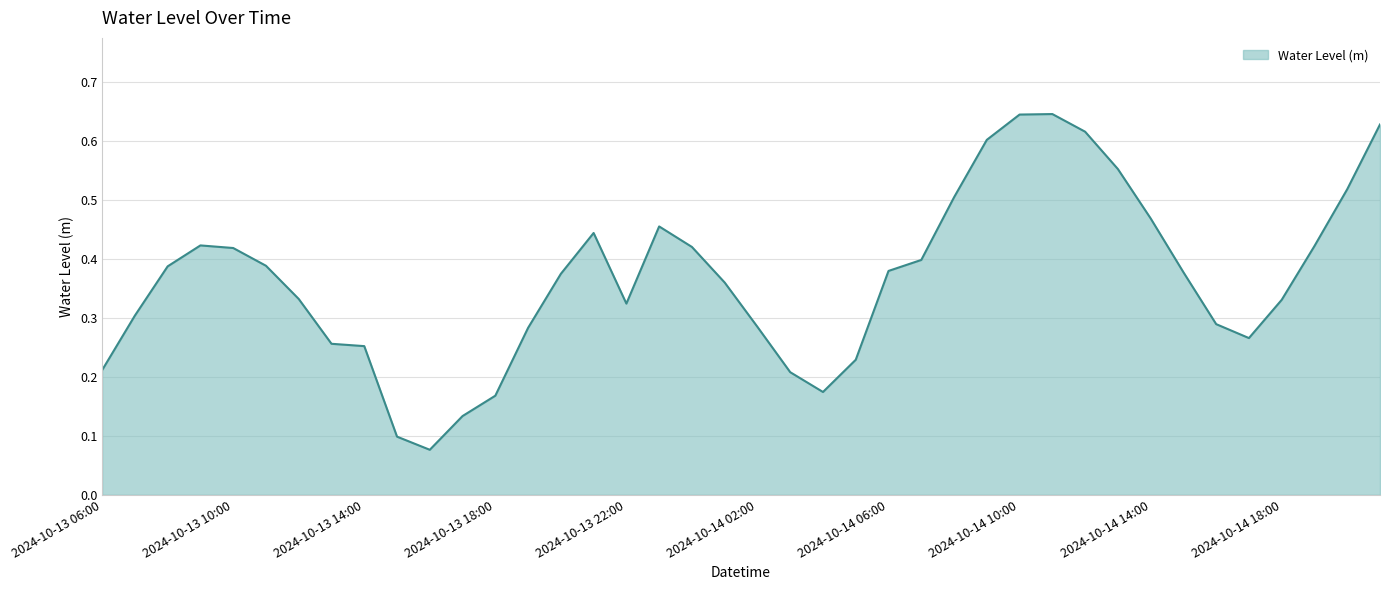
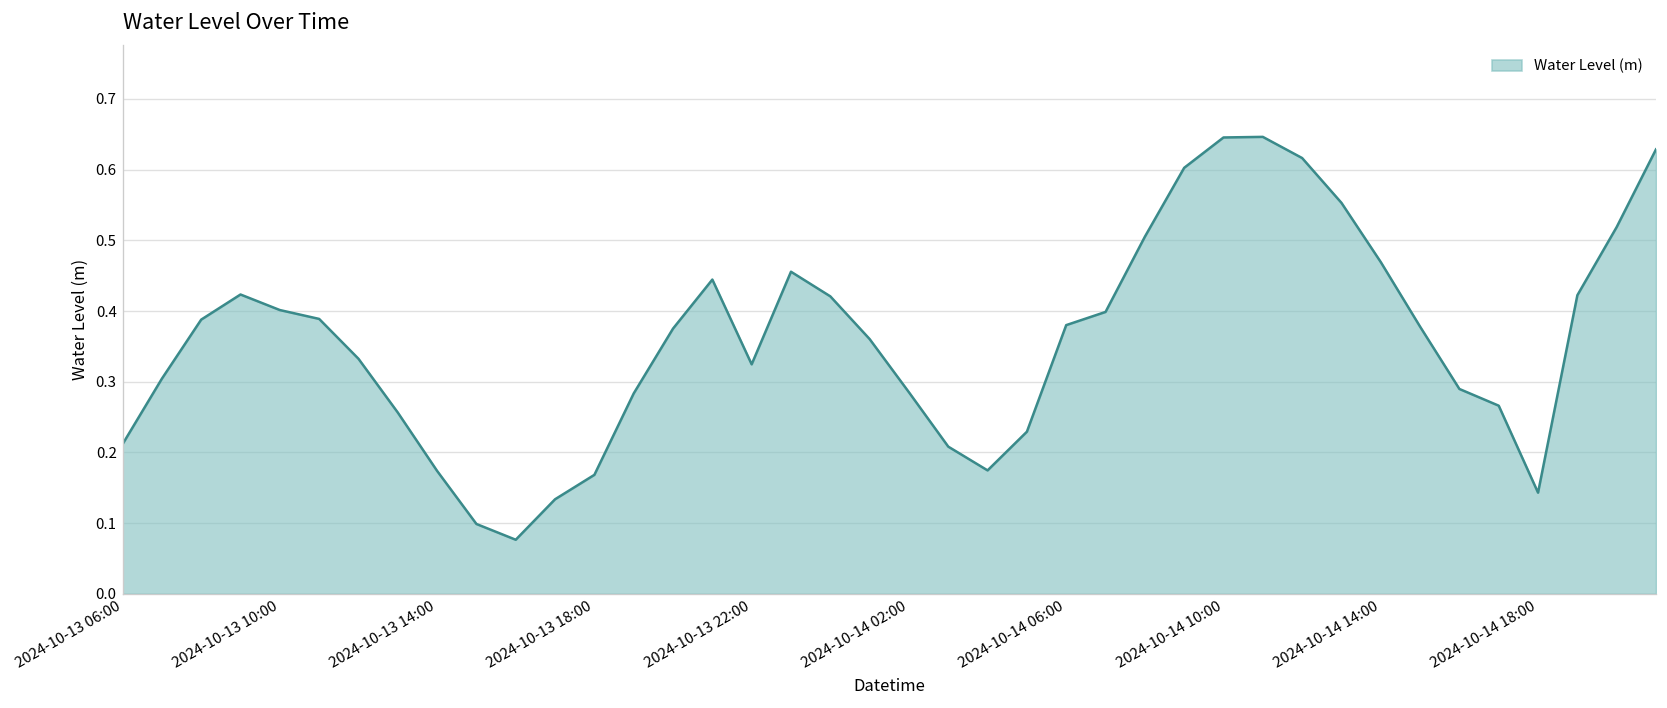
  {
    "2024-10-13 06:00": 0.21,
-   "2024-10-13 10:00": 0.42,
-   "2024-10-13 14:00": 0.25,
+   "2024-10-13 10:00": 0.40,
+   "2024-10-13 14:00": 0.17,
    "2024-10-13 18:00": 0.17,
    "2024-10-13 22:00": 0.32,
    "2024-10-14 02:00": 0.29,
    "2024-10-14 06:00": 0.38,
    "2024-10-14 10:00": 0.65,
    "2024-10-14 14:00": 0.47,
-   "2024-10-14 18:00": 0.33
+   "2024-10-14 18:00": 0.14
  }
